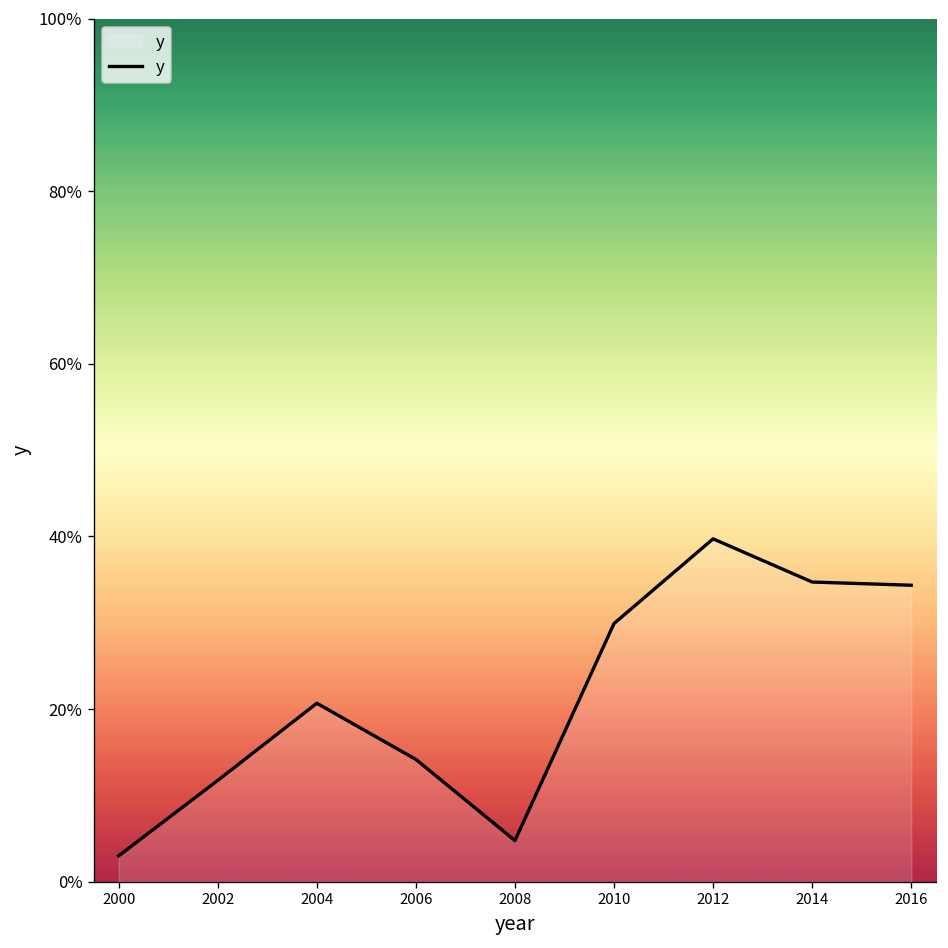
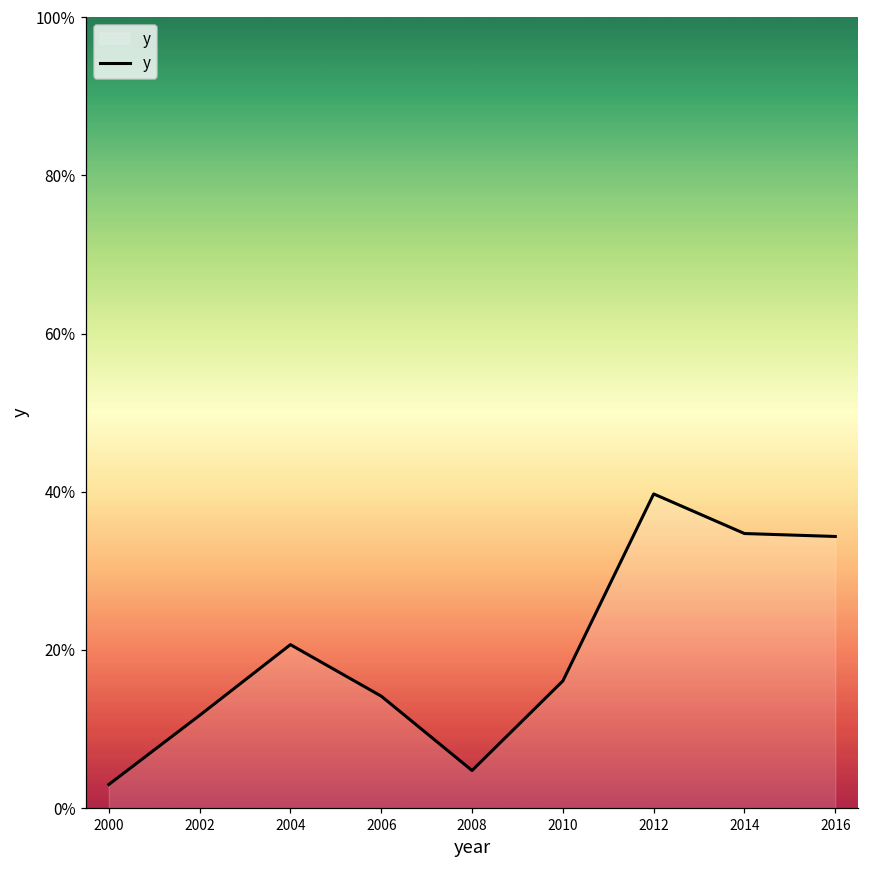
  {
    "2000": "3%",
    "2002": "12%",
    "2004": "21%",
    "2006": "14%",
    "2008": "5%",
-   "2010": "30%",
+   "2010": "16%",
    "2012": "40%",
    "2014": "35%",
    "2016": "34%"
  }
